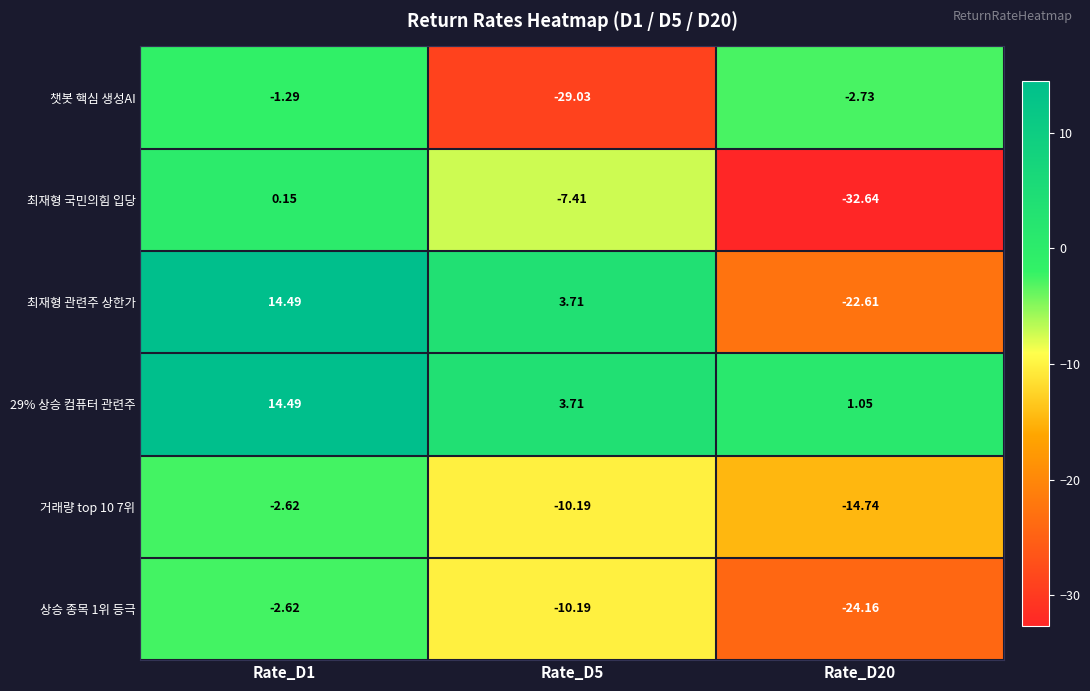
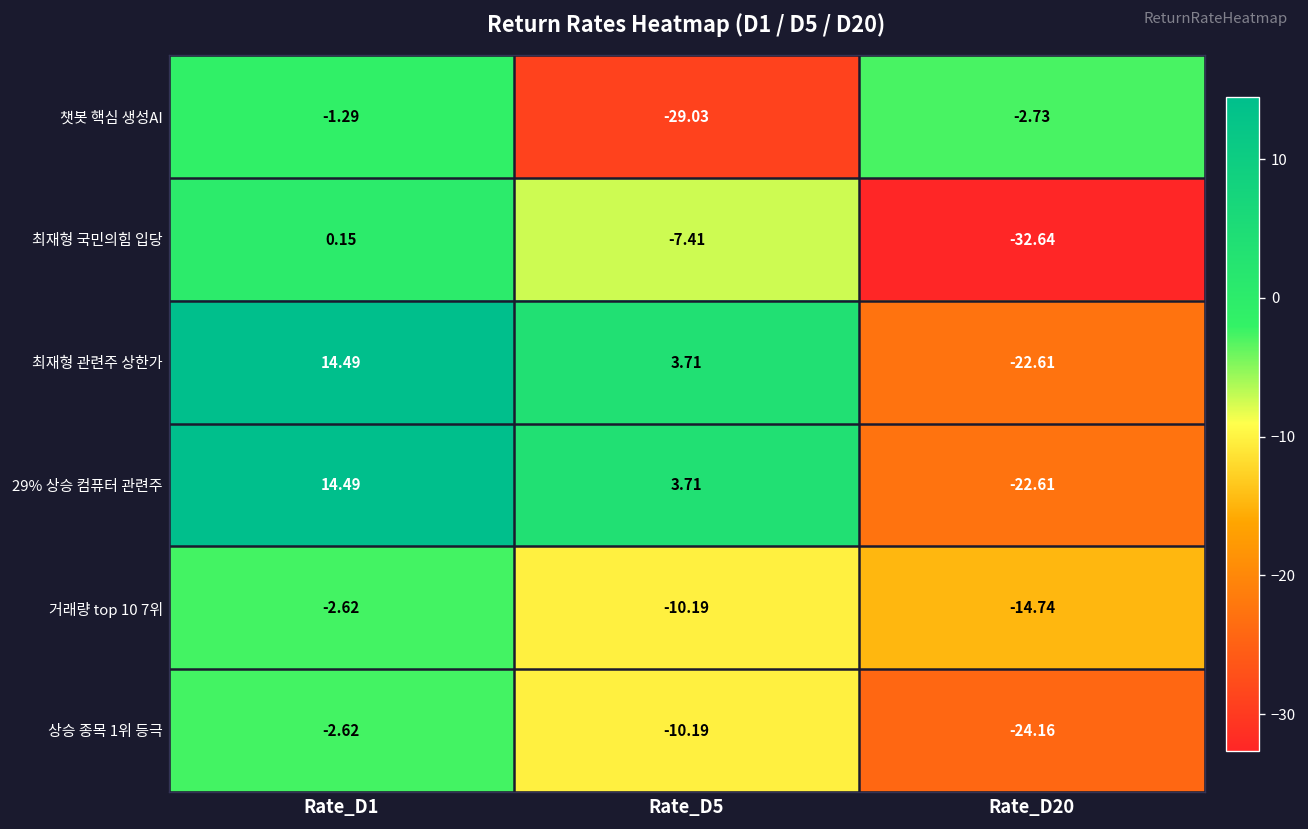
  {
    "챗봇 핵심 생성AI": {
      "Rate_D1": -1.29,
      "Rate_D5": -29.03,
      "Rate_D20": -2.73
    },
    "최재형 국민의힘 입당": {
      "Rate_D1": 0.15,
      "Rate_D5": -7.41,
      "Rate_D20": -32.64
    },
    "최재형 관련주 상한가": {
      "Rate_D1": 14.49,
      "Rate_D5": 3.71,
      "Rate_D20": -22.61
    },
    "29% 상승 컴퓨터 관련주": {
      "Rate_D1": 14.49,
      "Rate_D5": 3.71,
-     "Rate_D20": 1.05
+     "Rate_D20": -22.61
    },
    "거래량 top 10 7위": {
      "Rate_D1": -2.62,
      "Rate_D5": -10.19,
      "Rate_D20": -14.74
    },
    "상승 종목 1위 등극": {
      "Rate_D1": -2.62,
      "Rate_D5": -10.19,
      "Rate_D20": -24.16
    }
  }
